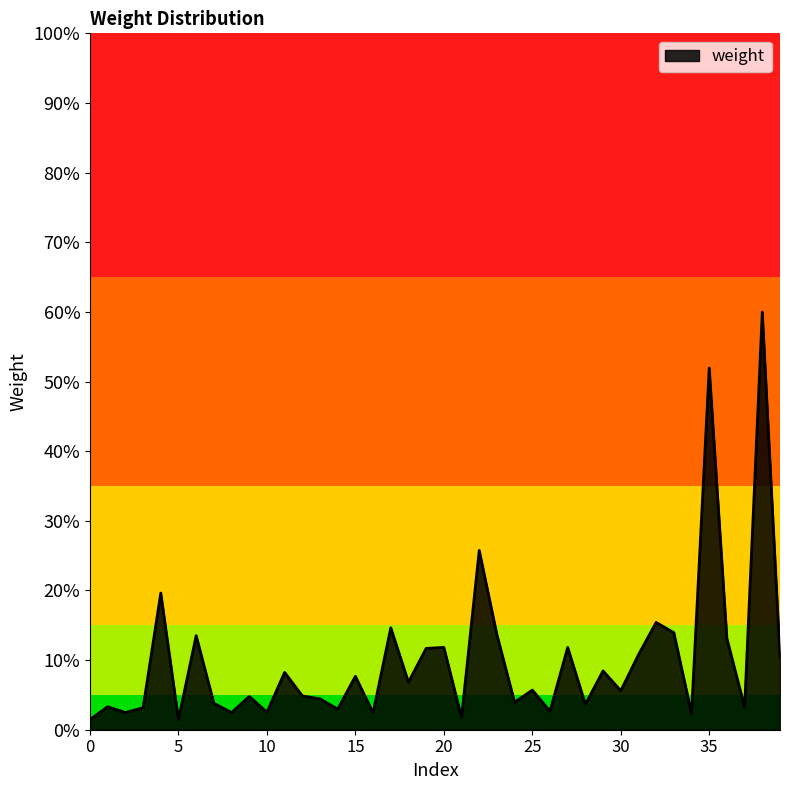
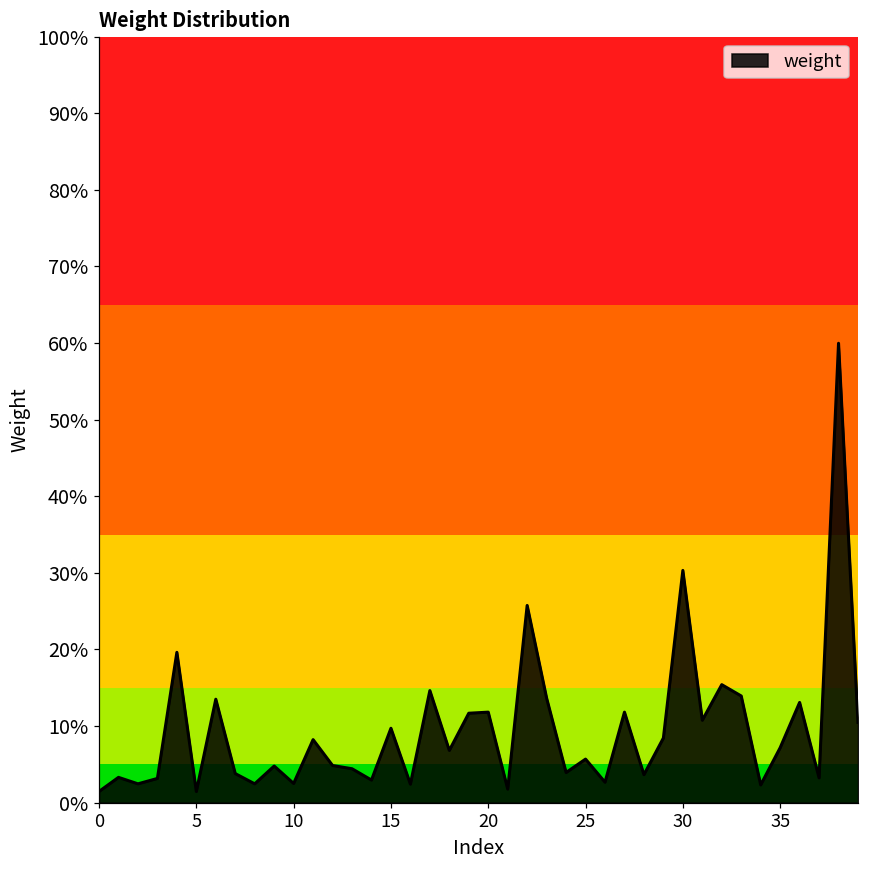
  {
    "0": "1%",
    "5": "1%",
    "10": "3%",
-   "15": "8%",
+   "15": "10%",
    "20": "12%",
    "25": "6%",
-   "30": "6%",
-   "35": "52%"
+   "30": "30%",
+   "35": "7%"
  }
